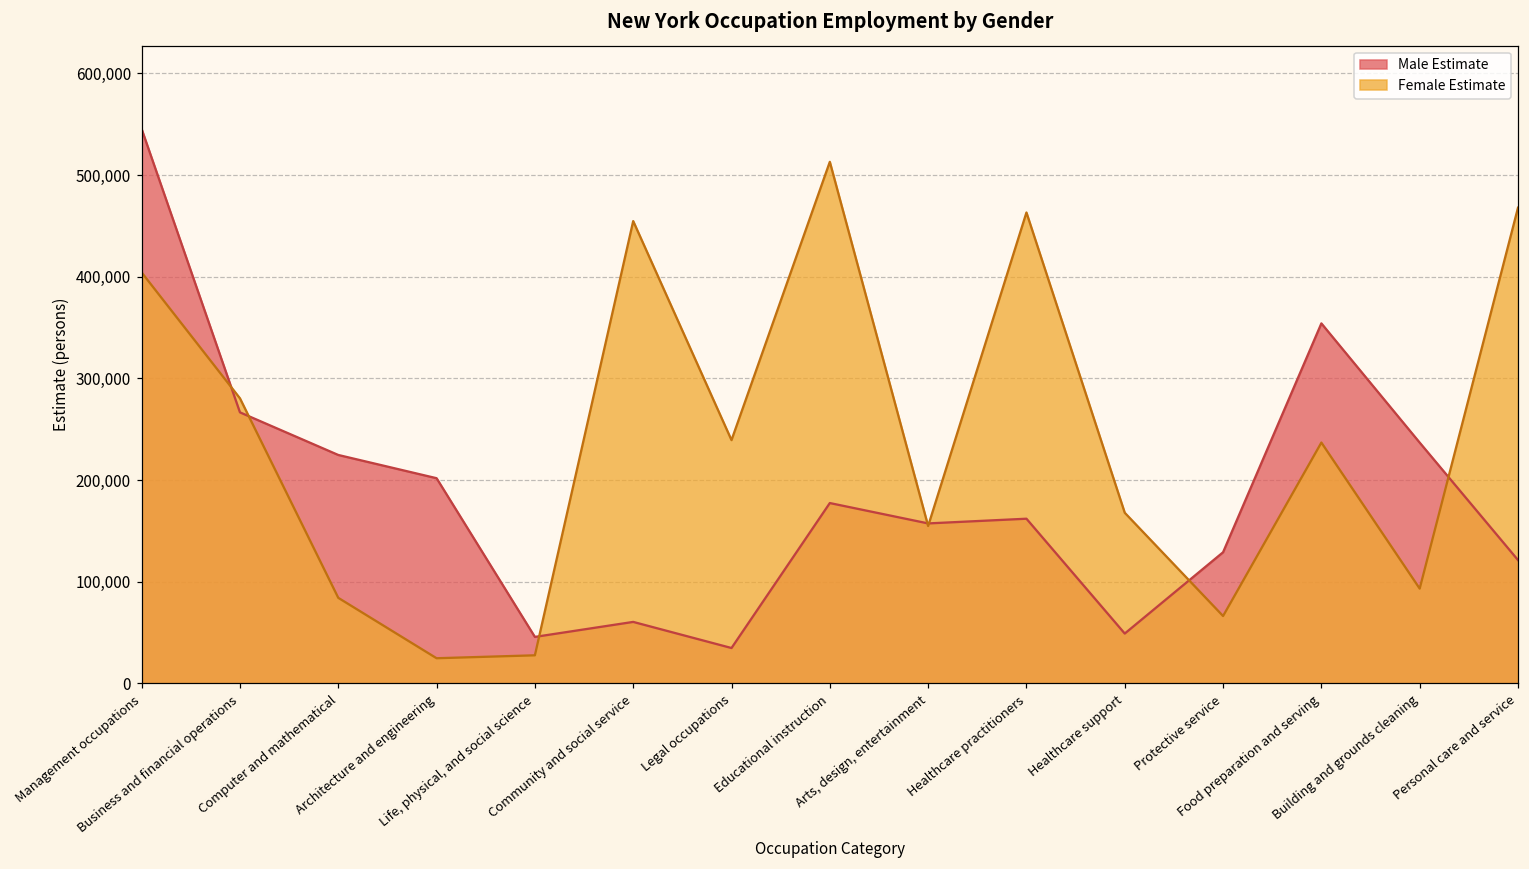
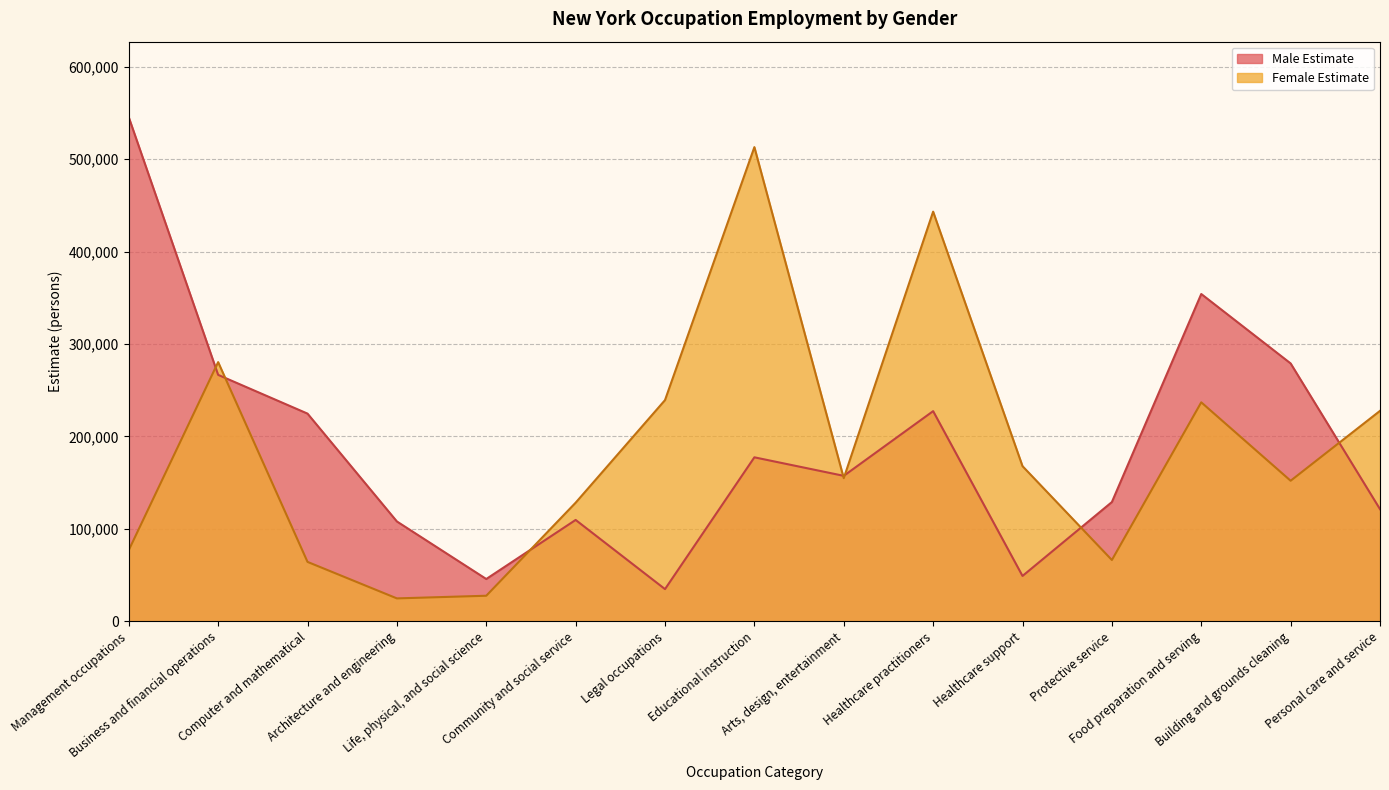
  {
    "Male Estimate": {
      "Management occupations": "550,000",
      "Business and financial operations": "270,000",
      "Computer and mathematical": "220,000",
-     "Architecture and engineering": "200,000",
+     "Architecture and engineering": "110,000",
      "Life, physical, and social science": "50,000",
-     "Community and social service": "60,000",
+     "Community and social service": "110,000",
      "Legal occupations": "30,000",
      "Educational instruction": "180,000",
-     "Healthcare practitioners": "160,000",
+     "Healthcare practitioners": "230,000",
      "Healthcare support": "50,000",
      "Protective service": "130,000",
      "Food preparation and serving": "350,000",
-     "Building and grounds cleaning": "240,000",
+     "Building and grounds cleaning": "280,000",
      "Personal care and service": "120,000"
    },
    "Female Estimate": {
-     "Management occupations": "400,000",
+     "Management occupations": "80,000",
      "Business and financial operations": "280,000",
-     "Computer and mathematical": "80,000",
+     "Computer and mathematical": "60,000",
      "Architecture and engineering": "20,000",
      "Life, physical, and social science": "30,000",
-     "Community and social service": "450,000",
+     "Community and social service": "130,000",
      "Legal occupations": "240,000",
      "Educational instruction": "510,000",
-     "Healthcare practitioners": "460,000",
+     "Healthcare practitioners": "440,000",
      "Healthcare support": "170,000",
      "Protective service": "70,000",
      "Food preparation and serving": "240,000",
-     "Building and grounds cleaning": "90,000",
-     "Personal care and service": "470,000"
+     "Building and grounds cleaning": "150,000",
+     "Personal care and service": "230,000"
    }
  }
